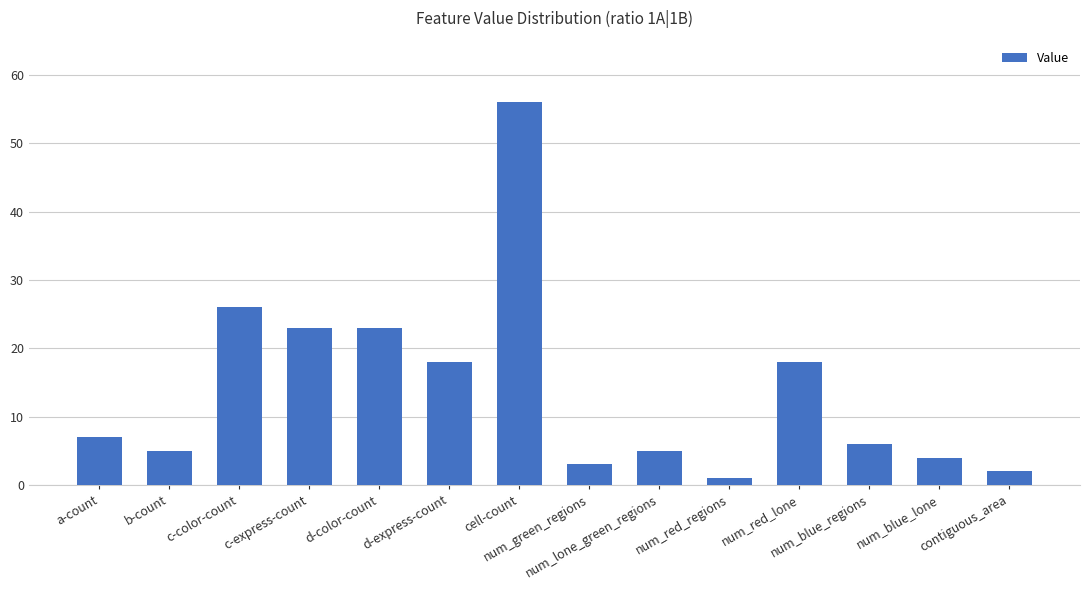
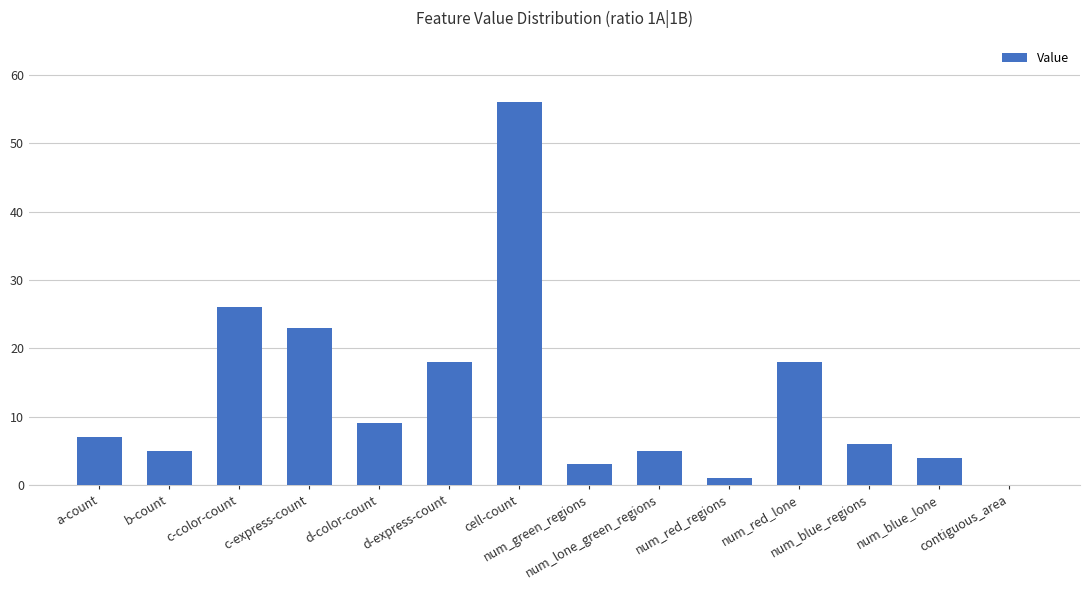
  {
    "a-count": 7,
    "b-count": 5,
    "c-color-count": 26,
    "c-express-count": 23,
-   "d-color-count": 23,
+   "d-color-count": 9,
    "d-express-count": 18,
    "cell-count": 56,
    "num_green_regions": 3,
    "num_lone_green_regions": 5,
    "num_red_regions": 1,
    "num_red_lone": 18,
    "num_blue_regions": 6,
    "num_blue_lone": 4,
-   "contiguous_area": 2
+   "contiguous_area": 0
  }
